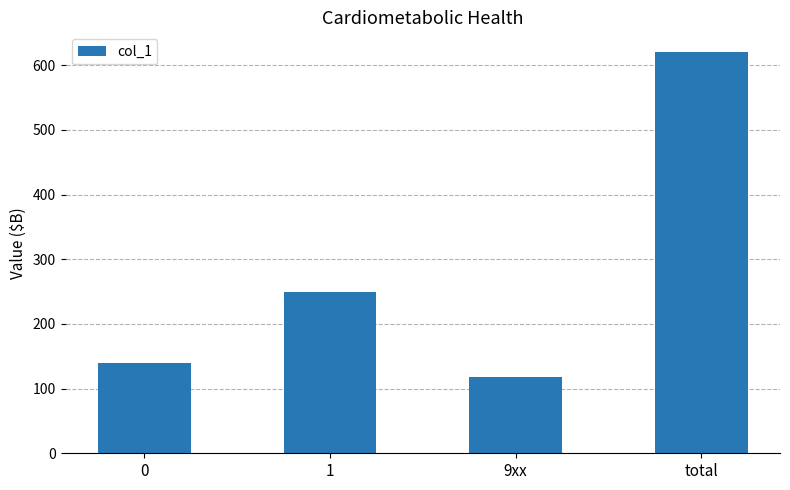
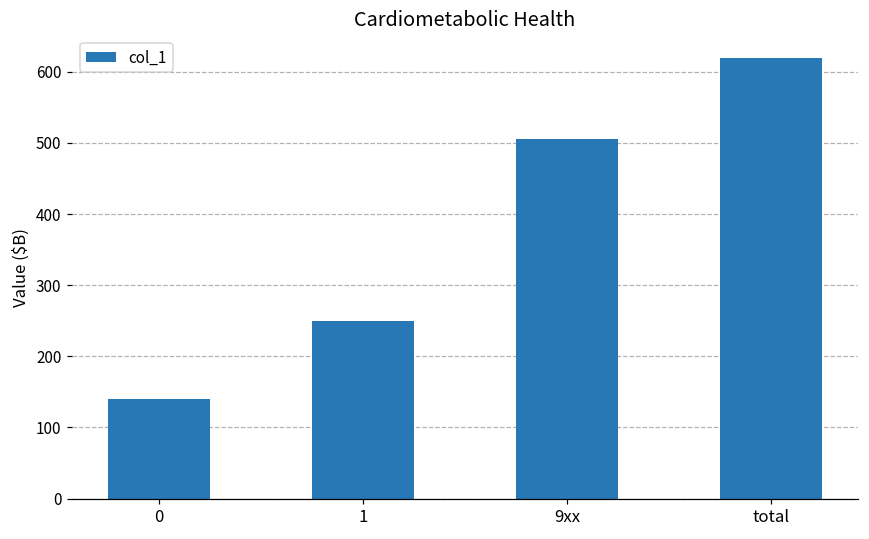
  {
    "0": 140,
    "1": 250,
-   "9xx": 120,
+   "9xx": 510,
    "total": 620
  }
